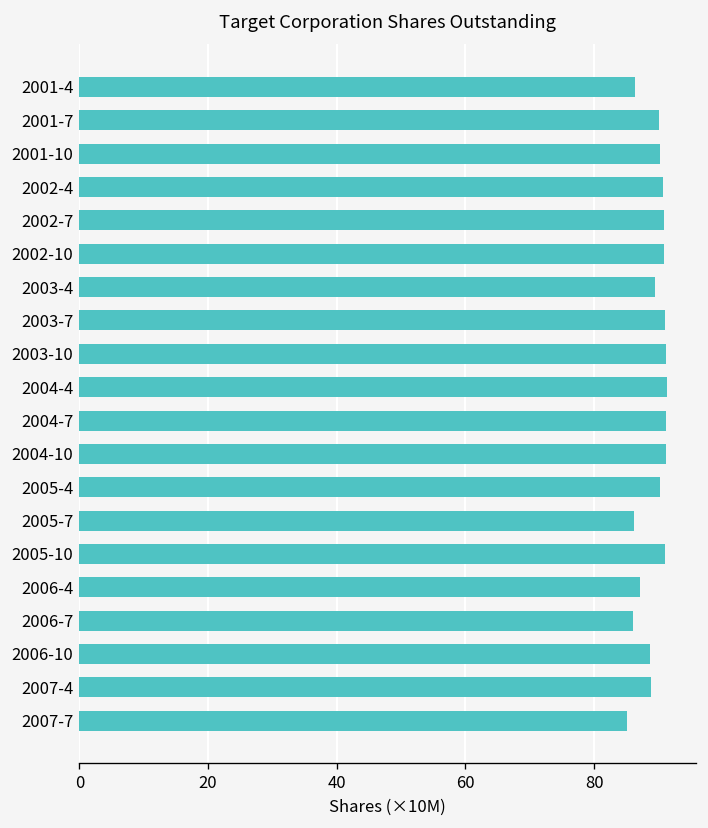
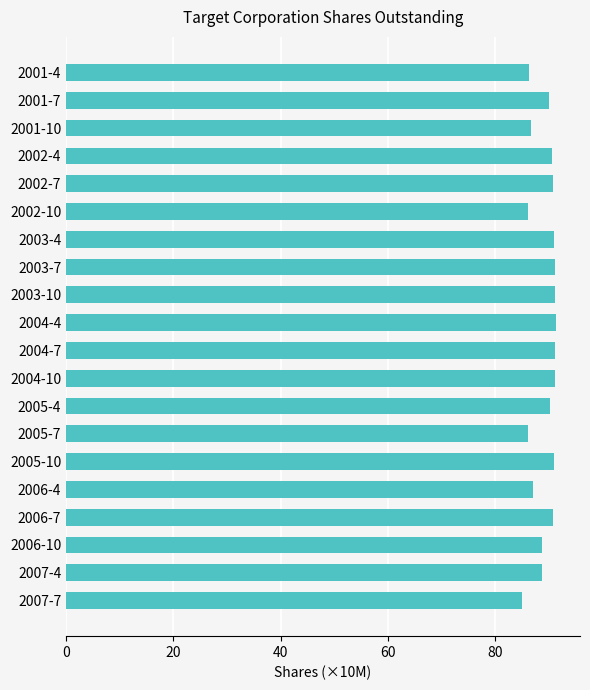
  {
    "2001-4": 86,
    "2001-7": 90,
-   "2001-10": 90,
+   "2001-10": 87,
    "2002-4": 91,
    "2002-7": 91,
-   "2002-10": 91,
-   "2003-4": 90,
+   "2002-10": 86,
+   "2003-4": 91,
    "2003-7": 91,
    "2003-10": 91,
    "2004-4": 91,
    "2004-7": 91,
    "2004-10": 91,
    "2005-4": 90,
    "2005-7": 86,
    "2005-10": 91,
    "2006-4": 87,
-   "2006-7": 86,
+   "2006-7": 91,
    "2006-10": 89,
    "2007-4": 89,
    "2007-7": 85
  }
